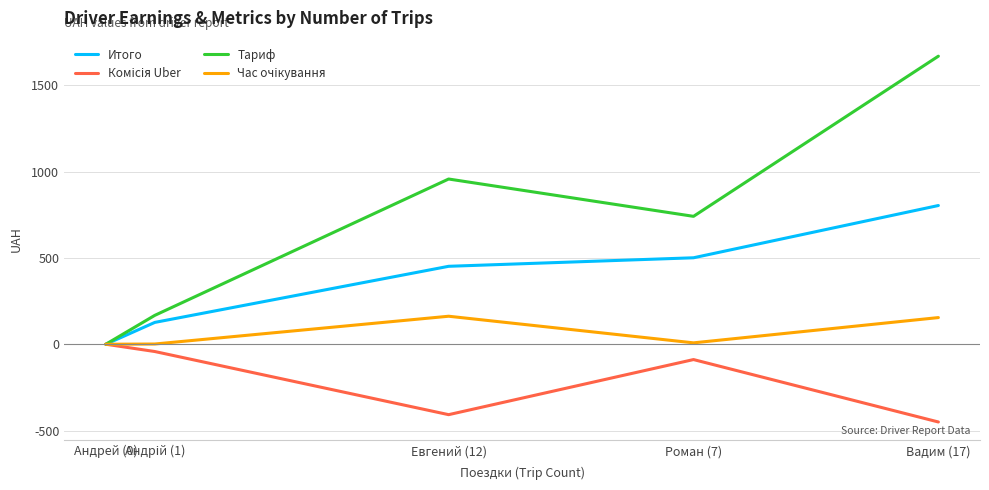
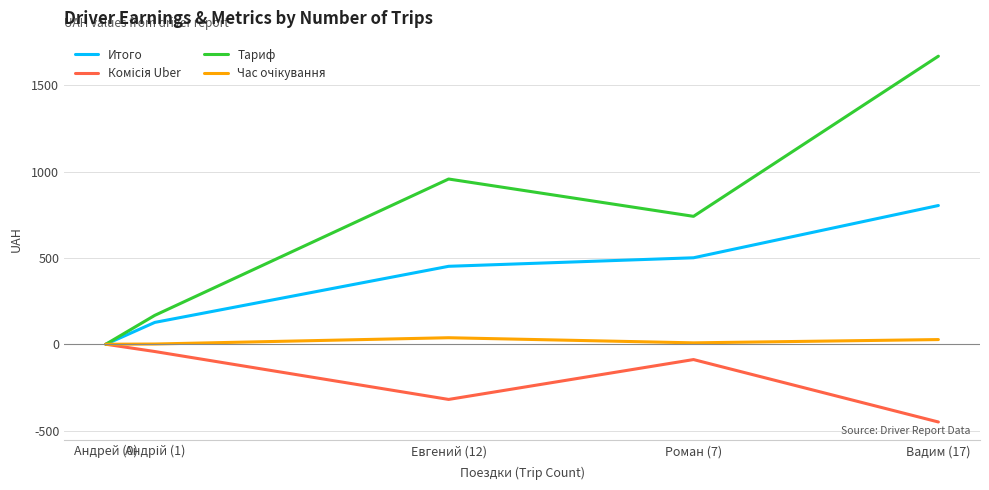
  {
    "Итого": {
      "Евгений (12)": 450,
      "Роман (7)": 500,
      "Вадим (17)": 800
    },
    "Комісія Uber": {
-     "Евгений (12)": -410,
+     "Евгений (12)": -320,
      "Роман (7)": -90,
      "Вадим (17)": -450
    },
    "Тариф": {
      "Евгений (12)": 960,
      "Роман (7)": 740,
      "Вадим (17)": 1670
    },
    "Час очікування": {
-     "Евгений (12)": 160,
+     "Евгений (12)": 40,
      "Роман (7)": 10,
-     "Вадим (17)": 150
+     "Вадим (17)": 30
    }
  }
